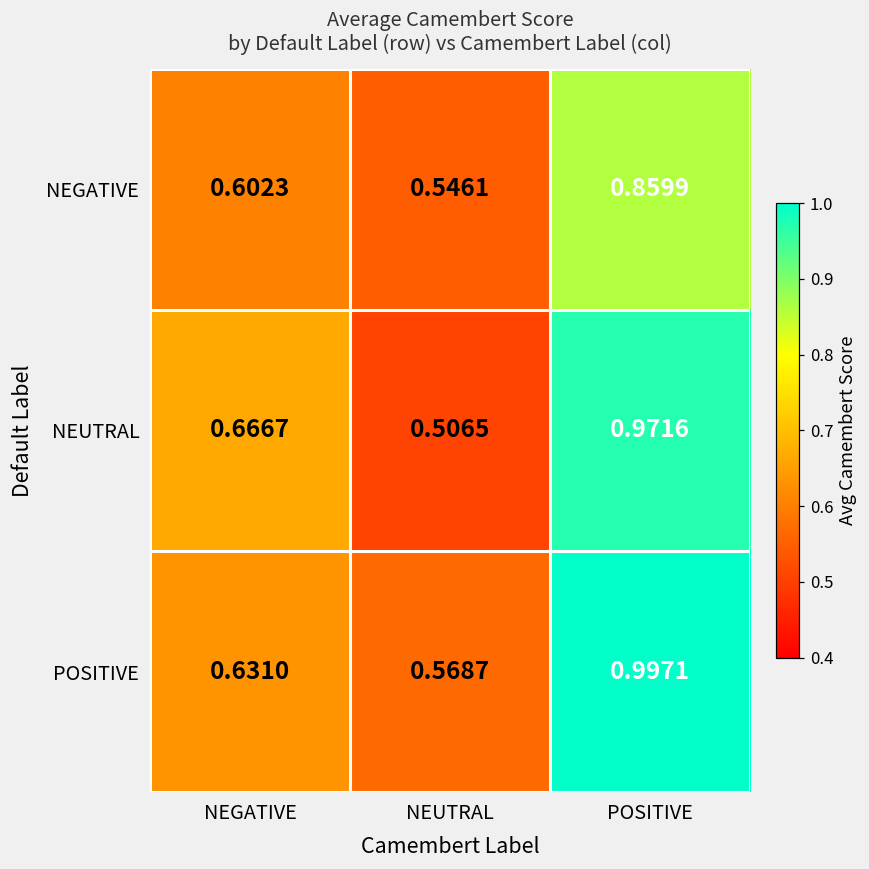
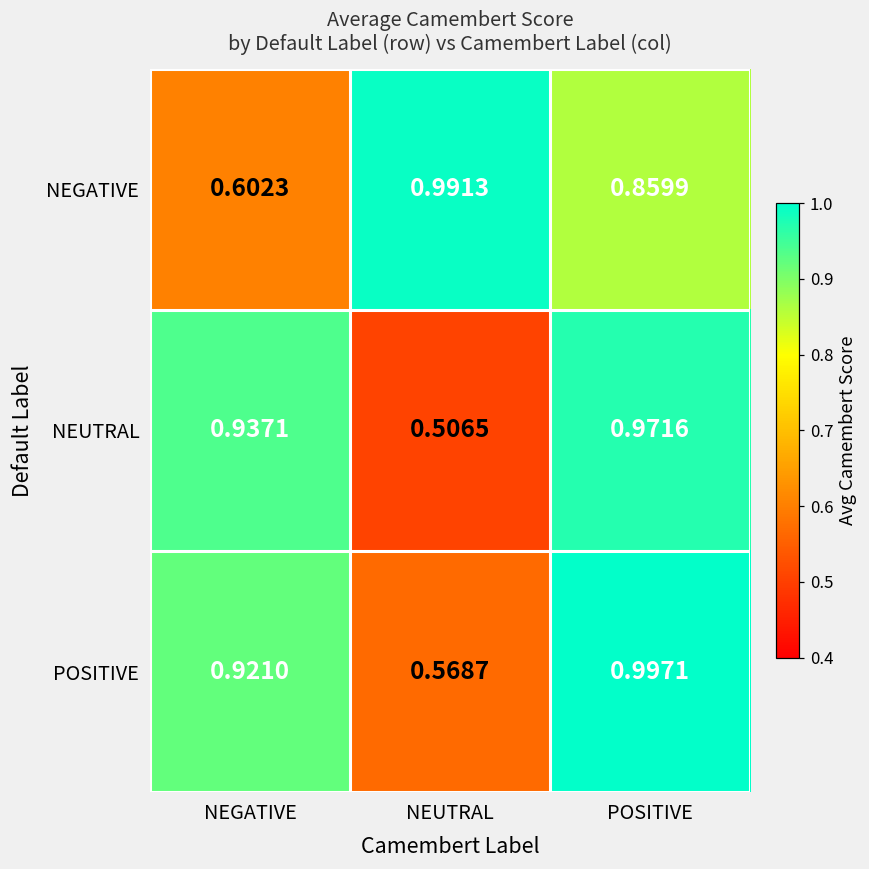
  {
    "NEGATIVE": {
      "NEGATIVE": 0.6023,
-     "NEUTRAL": 0.5461,
+     "NEUTRAL": 0.9913,
      "POSITIVE": 0.8599
    },
    "NEUTRAL": {
-     "NEGATIVE": 0.6667,
+     "NEGATIVE": 0.9371,
      "NEUTRAL": 0.5065,
      "POSITIVE": 0.9716
    },
    "POSITIVE": {
-     "NEGATIVE": 0.6310,
+     "NEGATIVE": 0.9210,
      "NEUTRAL": 0.5687,
      "POSITIVE": 0.9971
    }
  }
